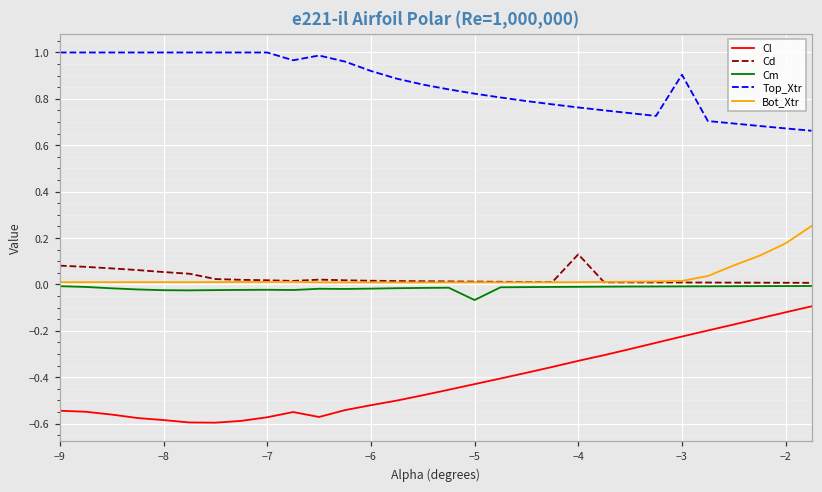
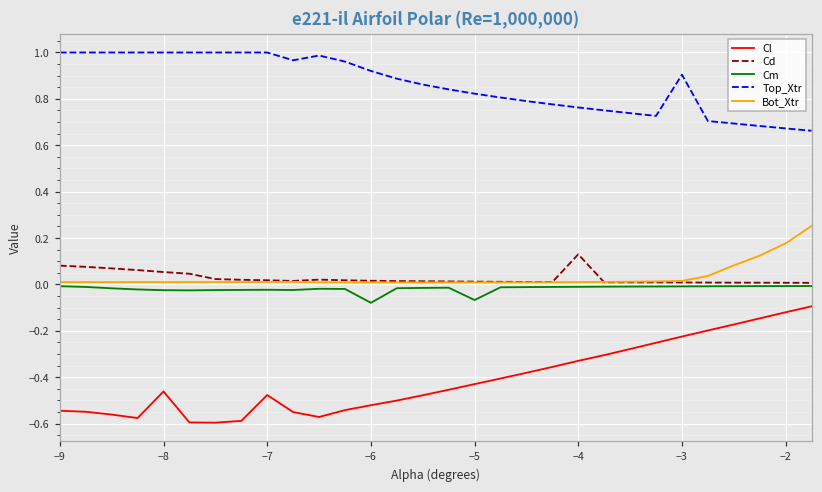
  {
    "Cl": {
      "−9": -0.54,
-     "−8": -0.58,
-     "−7": -0.57,
+     "−8": -0.46,
+     "−7": -0.48,
      "−6": -0.52,
      "−5": -0.43,
      "−4": -0.33,
      "−3": -0.22,
      "−2": -0.12
    },
    "Cd": {
      "−9": 0.08,
      "−8": 0.05,
      "−4": 0.13,
      "−2": 0.01
    },
    "Cm": {
      "−9": -0.01,
      "−8": -0.02,
      "−7": -0.02,
-     "−6": -0.02,
+     "−6": -0.08,
      "−5": -0.07,
      "−4": -0.01,
      "−3": -0.01,
      "−2": -0.01
    },
    "Top_Xtr": {
      "−9": 1.00,
      "−8": 1.00,
      "−7": 1.00,
      "−6": 0.92,
      "−5": 0.82,
      "−4": 0.76,
      "−3": 0.90,
      "−2": 0.67
    },
    "Bot_Xtr": {
      "−9": 0.01,
      "−8": 0.01,
      "−4": 0.01,
      "−2": 0.18
    }
  }
